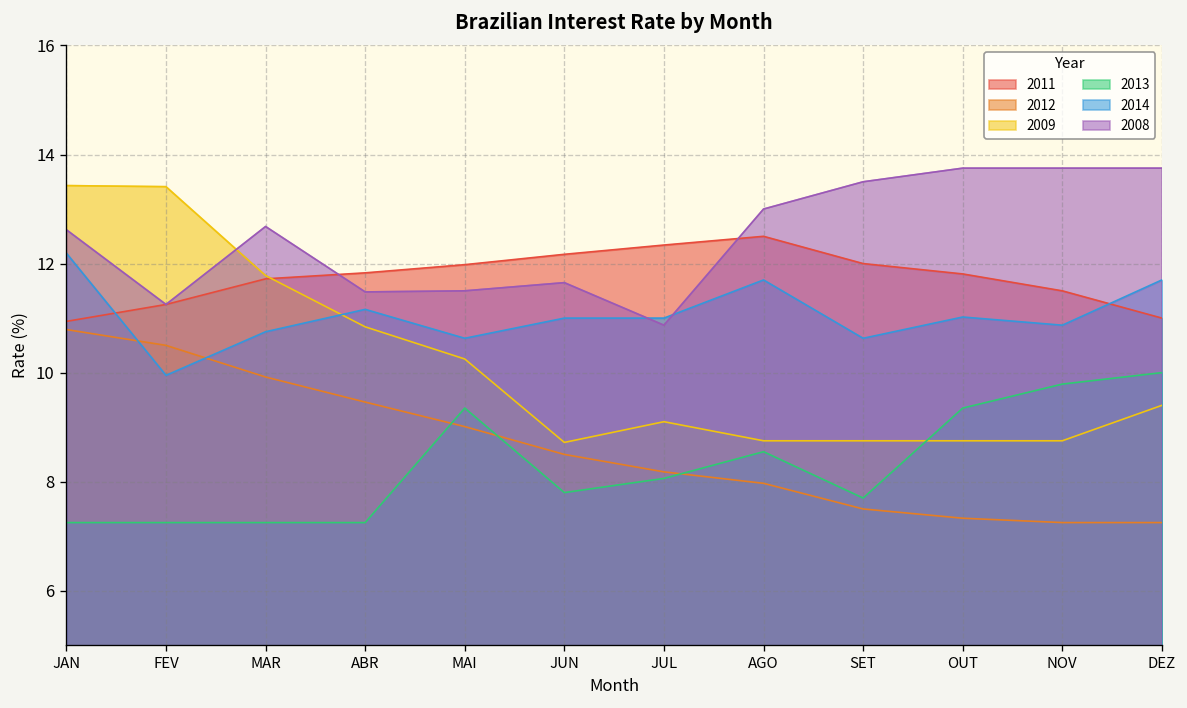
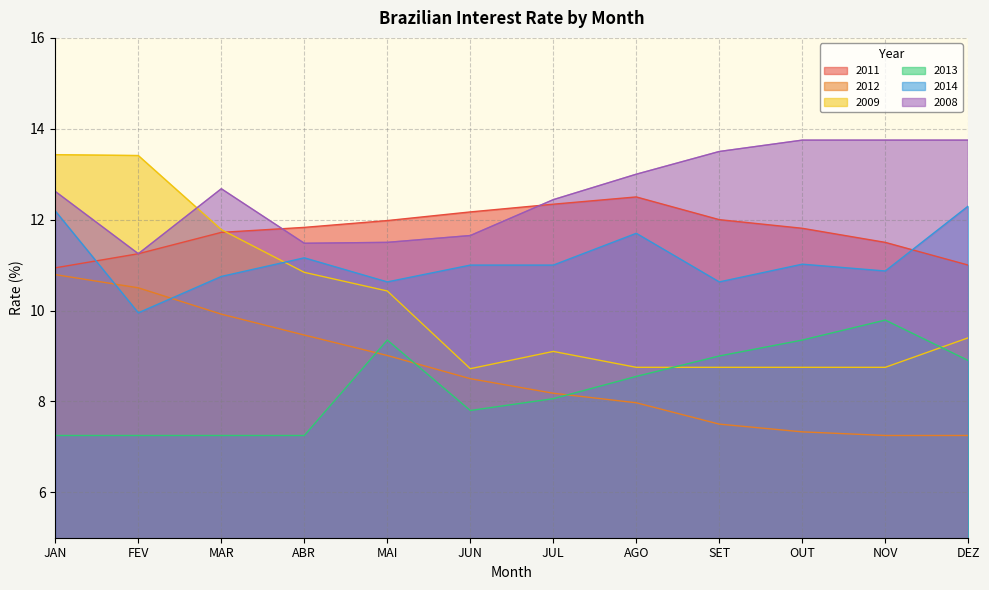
  {
    "2009": {
      "JAN": 13.4,
      "FEV": 13.4,
      "MAR": 11.8,
      "ABR": 10.8,
-     "MAI": 10.3,
+     "MAI": 10.4,
      "JUN": 8.7,
      "JUL": 9.1,
      "AGO": 8.8,
      "SET": 8.8,
      "OUT": 8.8,
      "NOV": 8.8,
      "DEZ": 9.4
    },
    "2013": {
      "JAN": 7.3,
      "FEV": 7.3,
      "MAR": 7.3,
      "ABR": 7.3,
      "MAI": 9.4,
      "JUN": 7.8,
      "JUL": 8.1,
      "AGO": 8.6,
-     "SET": 7.7,
+     "SET": 9.0,
      "OUT": 9.4,
      "NOV": 9.8,
-     "DEZ": 10.0
+     "DEZ": 8.9
    },
    "2014": {
      "JAN": 12.2,
      "FEV": 10.0,
      "MAR": 10.8,
      "ABR": 11.2,
      "MAI": 10.6,
      "JUN": 11.0,
      "JUL": 11.0,
      "AGO": 11.7,
      "SET": 10.6,
      "OUT": 11.0,
      "NOV": 10.9,
-     "DEZ": 11.7
+     "DEZ": 12.3
    },
    "2008": {
      "JAN": 12.6,
      "MAR": 12.7,
      "ABR": 11.5,
      "MAI": 11.5,
      "JUN": 11.7,
-     "JUL": 10.9,
+     "JUL": 12.4,
      "AGO": 13.0,
      "SET": 13.5,
      "OUT": 13.8,
      "NOV": 13.8,
      "DEZ": 13.8
    }
  }
